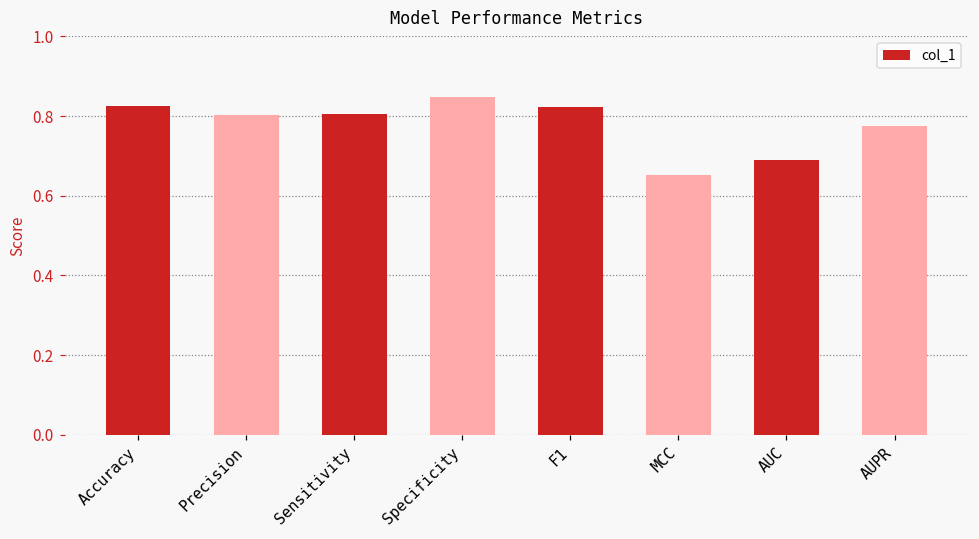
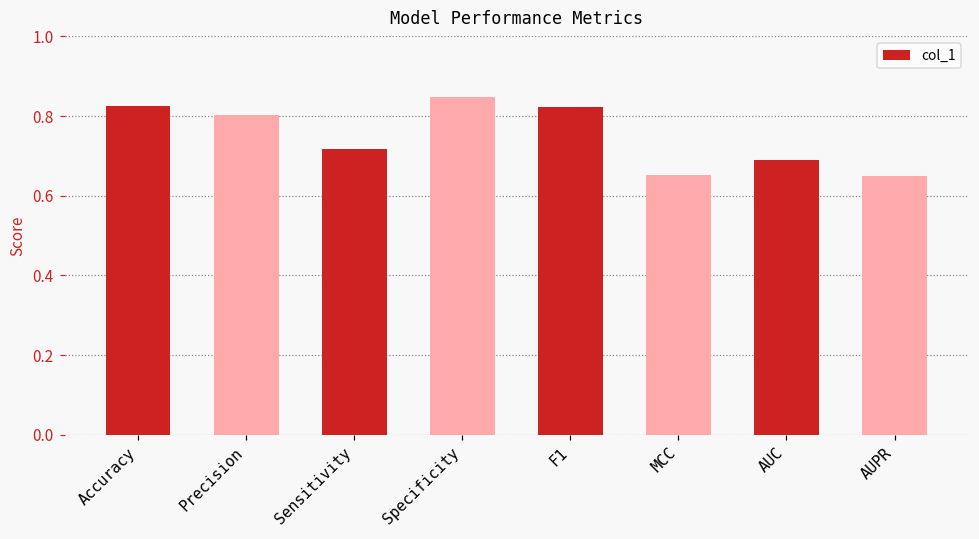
  {
    "Accuracy": 0.83,
    "Precision": 0.80,
-   "Sensitivity": 0.81,
+   "Sensitivity": 0.72,
    "Specificity": 0.85,
    "F1": 0.82,
    "MCC": 0.65,
    "AUC": 0.69,
-   "AUPR": 0.77
+   "AUPR": 0.65
  }
